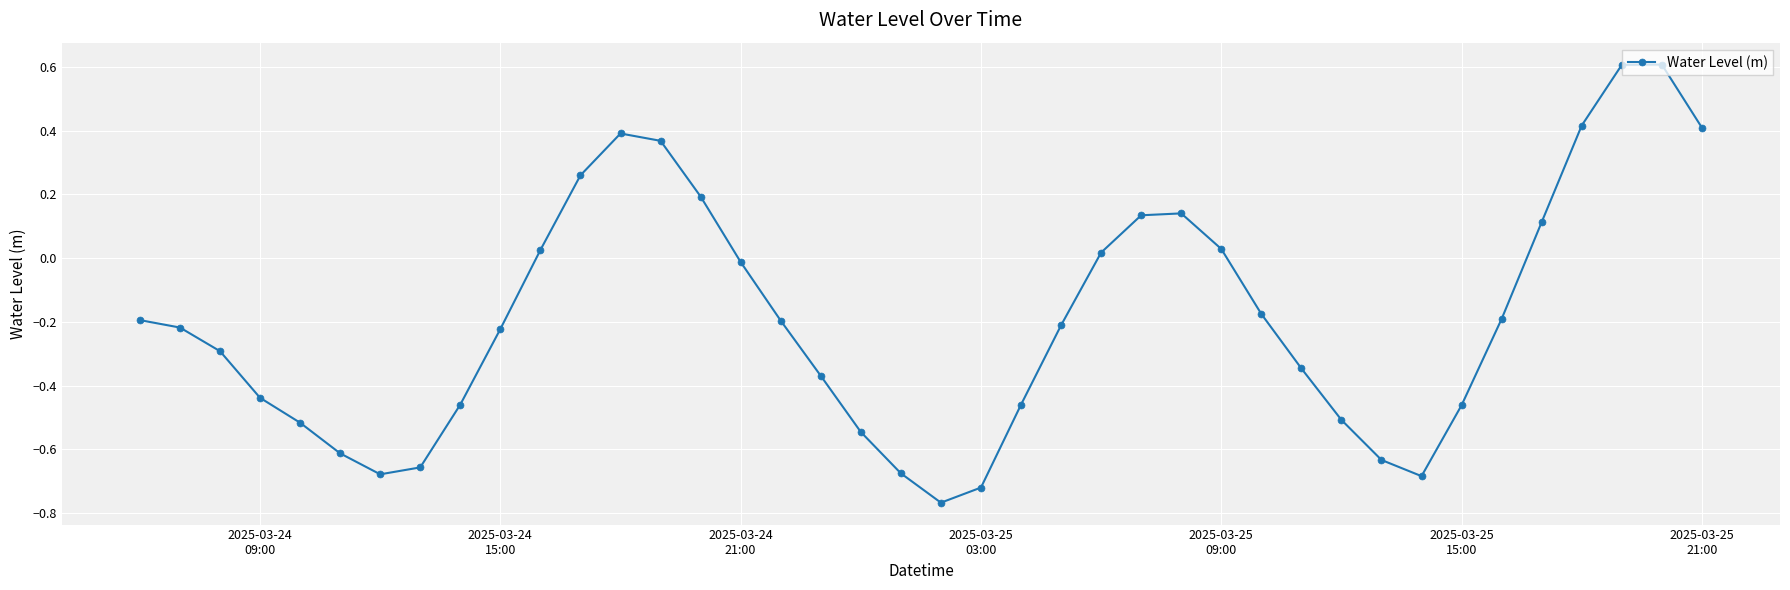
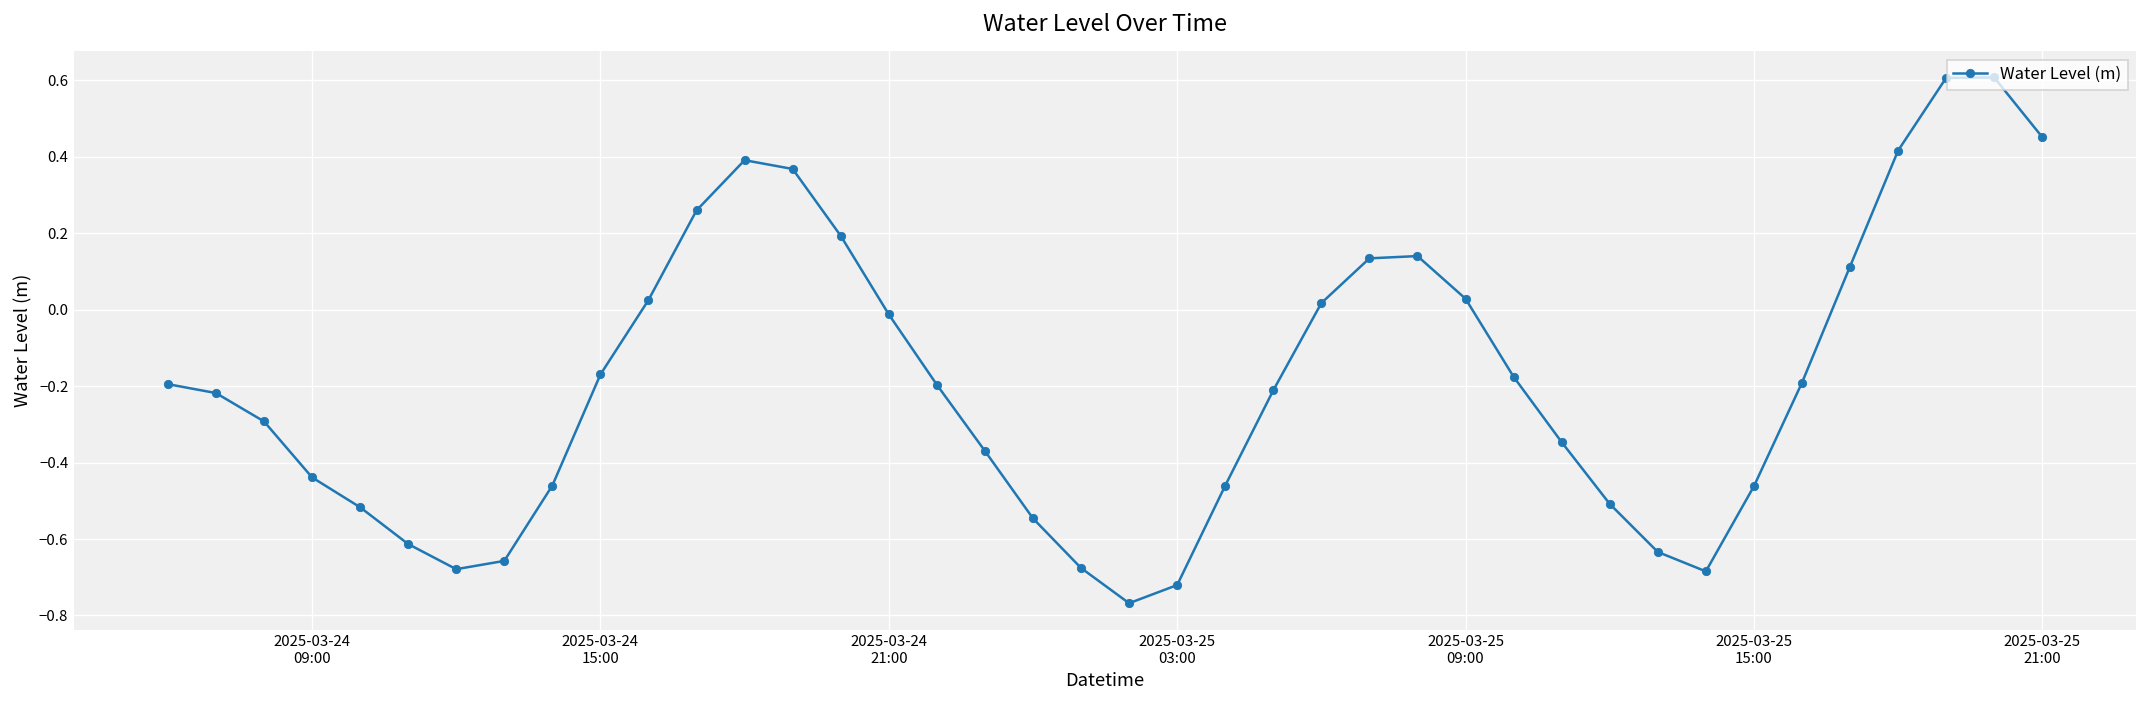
  {
    "2025-03-24 09:00": -0.44,
-   "2025-03-24 15:00": -0.22,
+   "2025-03-24 15:00": -0.17,
    "2025-03-24 21:00": -0.01,
    "2025-03-25 03:00": -0.72,
    "2025-03-25 09:00": 0.03,
    "2025-03-25 15:00": -0.46,
-   "2025-03-25 21:00": 0.41
+   "2025-03-25 21:00": 0.45
  }
